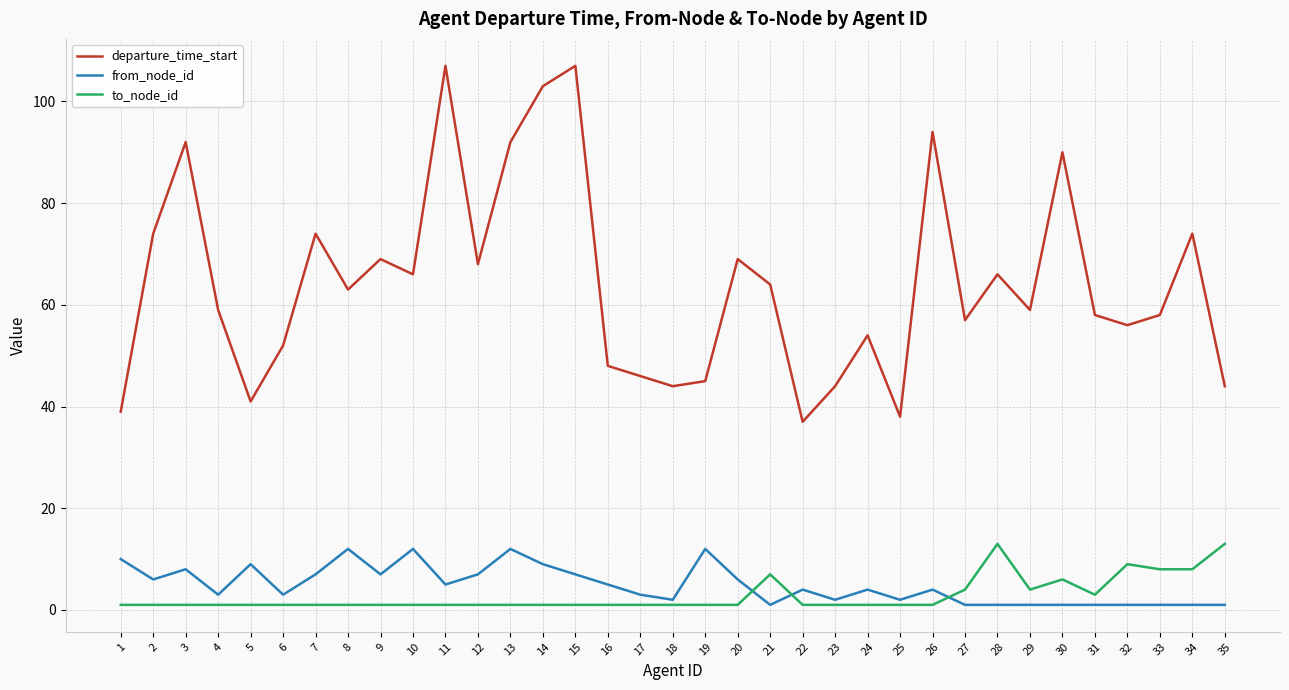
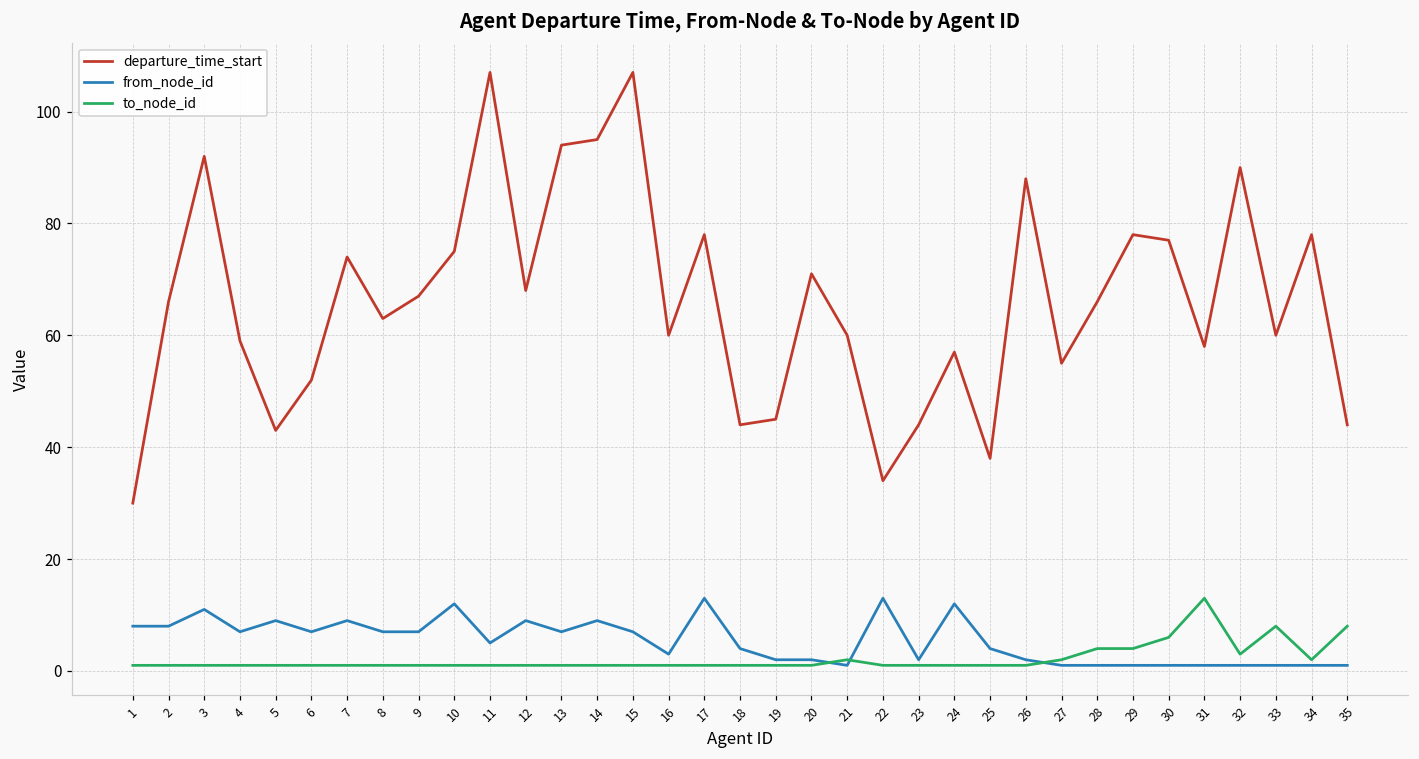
  {
    "departure_time_start": {
-     "1": 39,
-     "2": 74,
+     "1": 30,
+     "2": 66,
      "3": 92,
      "4": 59,
-     "5": 41,
+     "5": 43,
      "6": 52,
      "7": 74,
      "8": 63,
-     "9": 69,
-     "10": 66,
+     "9": 67,
+     "10": 75,
      "11": 107,
      "12": 68,
-     "13": 92,
-     "14": 103,
+     "13": 94,
+     "14": 95,
      "15": 107,
-     "16": 48,
-     "17": 46,
+     "16": 60,
+     "17": 78,
      "18": 44,
      "19": 45,
-     "20": 69,
-     "21": 64,
-     "22": 37,
+     "20": 71,
+     "21": 60,
+     "22": 34,
      "23": 44,
-     "24": 54,
+     "24": 57,
      "25": 38,
-     "26": 94,
-     "27": 57,
+     "26": 88,
+     "27": 55,
      "28": 66,
-     "29": 59,
-     "30": 90,
+     "29": 78,
+     "30": 77,
      "31": 58,
-     "32": 56,
-     "33": 58,
-     "34": 74,
+     "32": 90,
+     "33": 60,
+     "34": 78,
      "35": 44
    },
    "from_node_id": {
-     "1": 10,
-     "2": 6,
-     "3": 8,
-     "4": 3,
+     "1": 8,
+     "2": 8,
+     "3": 11,
+     "4": 7,
      "5": 9,
-     "6": 3,
-     "7": 7,
-     "8": 12,
+     "6": 7,
+     "7": 9,
+     "8": 7,
      "9": 7,
      "10": 12,
      "11": 5,
-     "12": 7,
-     "13": 12,
+     "12": 9,
+     "13": 7,
      "14": 9,
      "15": 7,
-     "16": 5,
-     "17": 3,
-     "18": 2,
-     "19": 12,
-     "20": 6,
+     "16": 3,
+     "17": 13,
+     "18": 4,
+     "19": 2,
+     "20": 2,
      "21": 1,
-     "22": 4,
+     "22": 13,
      "23": 2,
-     "24": 4,
-     "25": 2,
-     "26": 4,
+     "24": 12,
+     "25": 4,
+     "26": 2,
      "27": 1,
      "28": 1,
      "29": 1,
      "30": 1,
      "31": 1,
      "32": 1,
      "33": 1,
      "34": 1,
      "35": 1
    },
    "to_node_id": {
      "1": 1,
      "2": 1,
      "3": 1,
      "4": 1,
      "5": 1,
      "6": 1,
      "7": 1,
      "8": 1,
      "9": 1,
      "10": 1,
      "11": 1,
      "12": 1,
      "13": 1,
      "14": 1,
      "15": 1,
      "16": 1,
      "17": 1,
      "18": 1,
      "19": 1,
      "20": 1,
-     "21": 7,
+     "21": 2,
      "22": 1,
      "23": 1,
      "24": 1,
      "25": 1,
      "26": 1,
-     "27": 4,
-     "28": 13,
+     "27": 2,
+     "28": 4,
      "29": 4,
      "30": 6,
-     "31": 3,
-     "32": 9,
+     "31": 13,
+     "32": 3,
      "33": 8,
-     "34": 8,
-     "35": 13
+     "34": 2,
+     "35": 8
    }
  }
